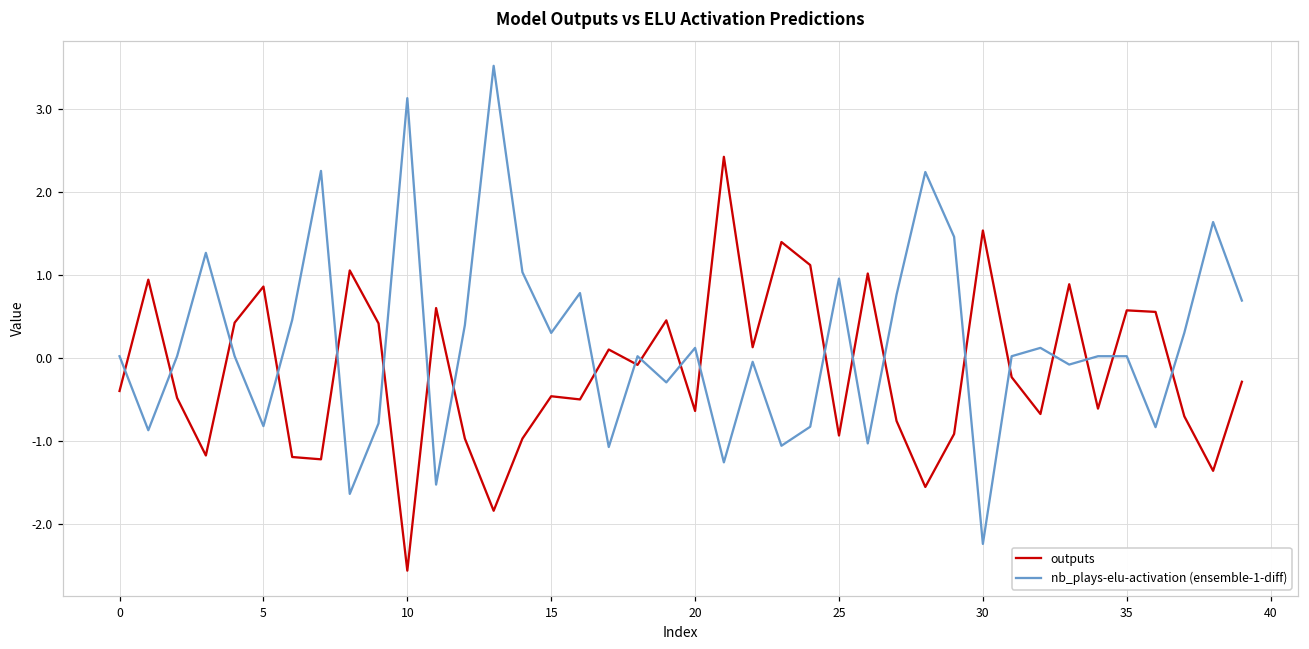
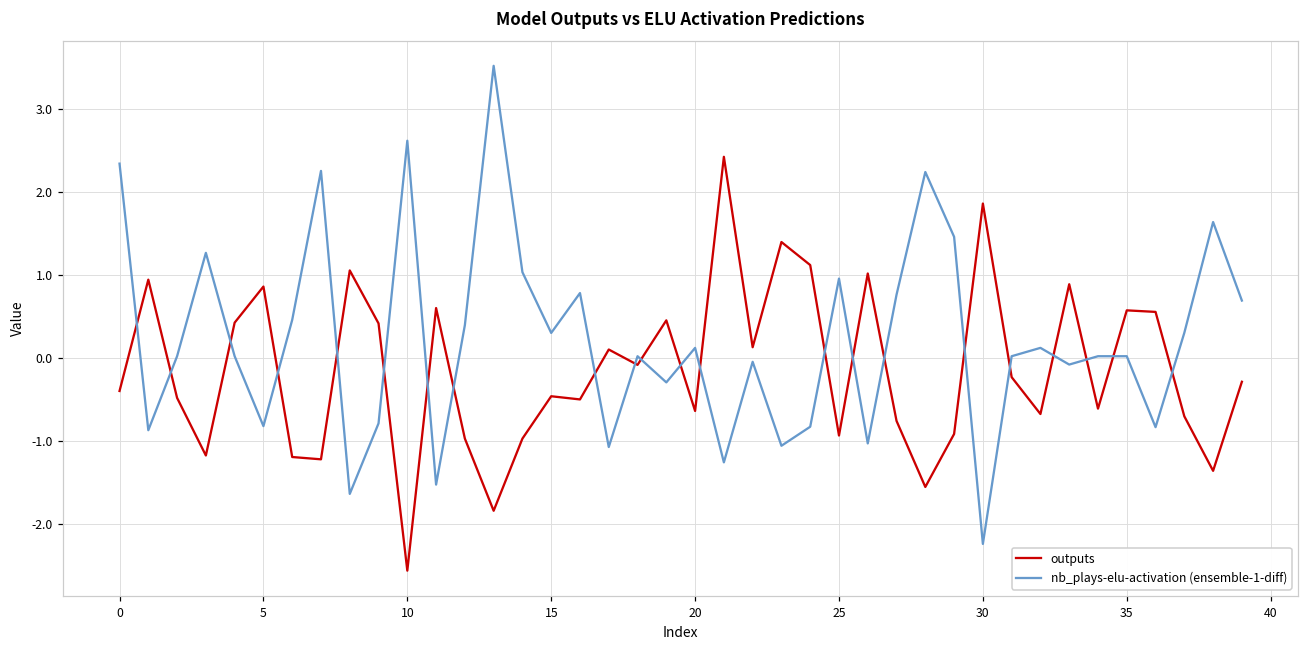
  {
    "outputs": {
      "0": -0.4,
      "5": 0.9,
      "10": -2.6,
      "15": -0.5,
      "20": -0.6,
      "25": -0.9,
-     "30": 1.5,
+     "30": 1.9,
      "35": 0.6
    },
    "nb_plays-elu-activation (ensemble-1-diff)": {
-     "0": 0.0,
+     "0": 2.3,
      "5": -0.8,
-     "10": 3.1,
+     "10": 2.6,
      "15": 0.3,
      "20": 0.1,
      "25": 1.0,
      "30": -2.2,
      "35": 0.0
    }
  }
